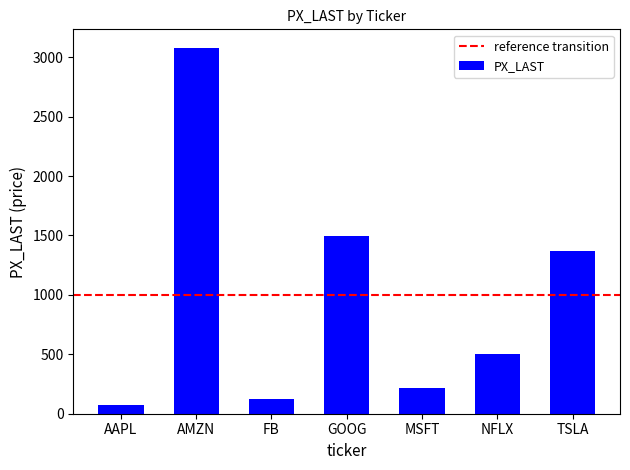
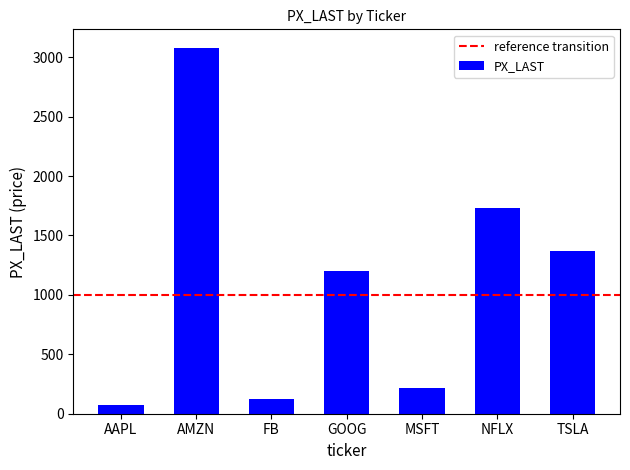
  {
    "AAPL": 70,
    "AMZN": 3080,
    "FB": 120,
-   "GOOG": 1500,
+   "GOOG": 1200,
    "MSFT": 210,
-   "NFLX": 500,
+   "NFLX": 1730,
    "TSLA": 1370
  }
